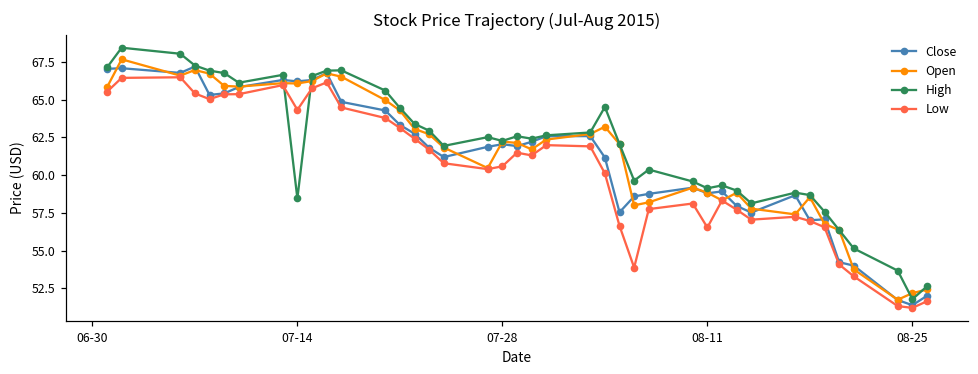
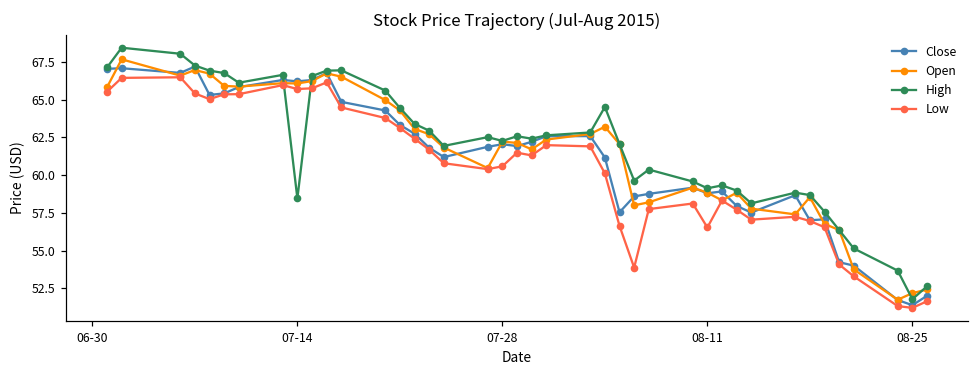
  {
    "Open": {
      "08-25": 52.2
    },
    "High": {
      "07-14": 58.5,
      "08-11": 59.1,
      "08-25": 51.8
    },
    "Low": {
-     "07-14": 64.3,
+     "07-14": 65.7,
      "07-28": 60.6,
      "08-11": 56.5
    }
  }
